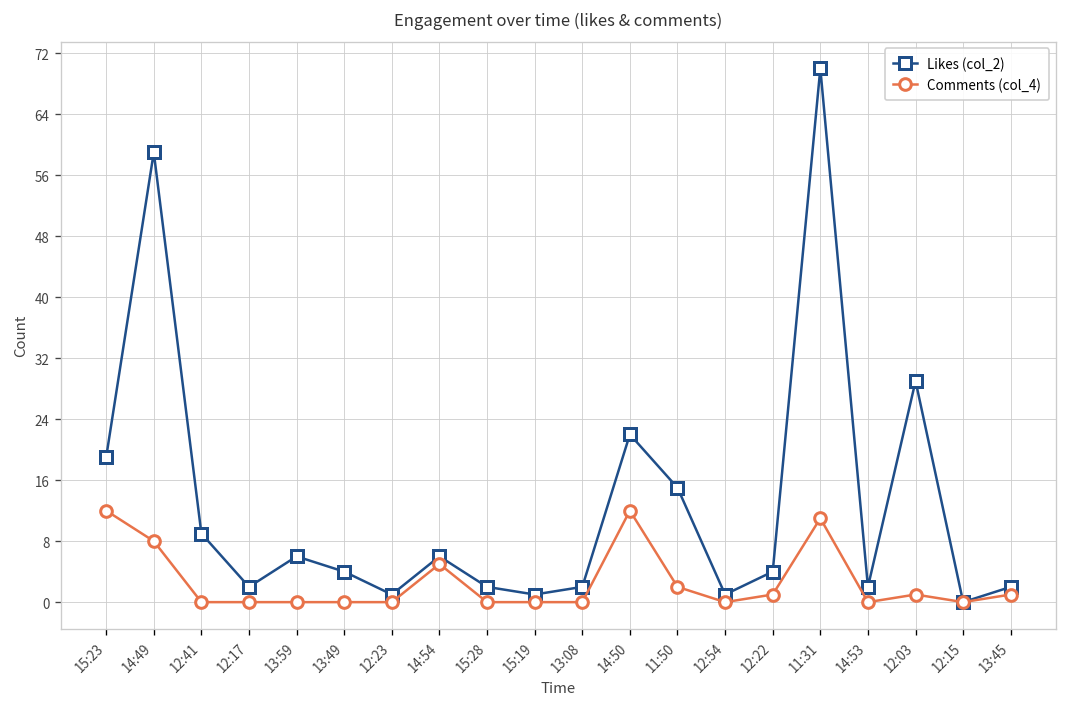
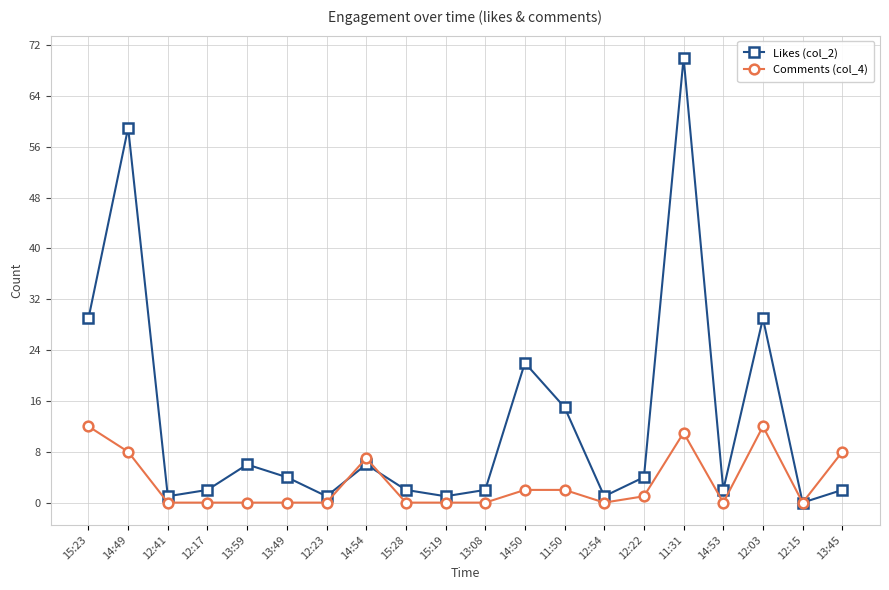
  {
    "Likes (col_2)": {
-     "15:23": 19,
+     "15:23": 29,
      "14:49": 59,
-     "12:41": 9,
+     "12:41": 1,
      "12:17": 2,
      "13:59": 6,
      "13:49": 4,
      "12:23": 1,
      "14:54": 6,
      "15:28": 2,
      "15:19": 1,
      "13:08": 2,
      "14:50": 22,
      "11:50": 15,
      "12:54": 1,
      "12:22": 4,
      "11:31": 70,
      "14:53": 2,
      "12:03": 29,
      "13:45": 2
    },
    "Comments (col_4)": {
      "15:23": 12,
      "14:49": 8,
      "12:41": 0,
      "12:17": 0,
      "13:59": 0,
      "13:49": 0,
      "12:23": 0,
-     "14:54": 5,
+     "14:54": 7,
      "15:28": 0,
      "15:19": 0,
      "13:08": 0,
-     "14:50": 12,
+     "14:50": 2,
      "11:50": 2,
      "12:54": 0,
      "12:22": 1,
      "11:31": 11,
      "14:53": 0,
-     "12:03": 1,
-     "13:45": 1
+     "12:03": 12,
+     "13:45": 8
    }
  }
